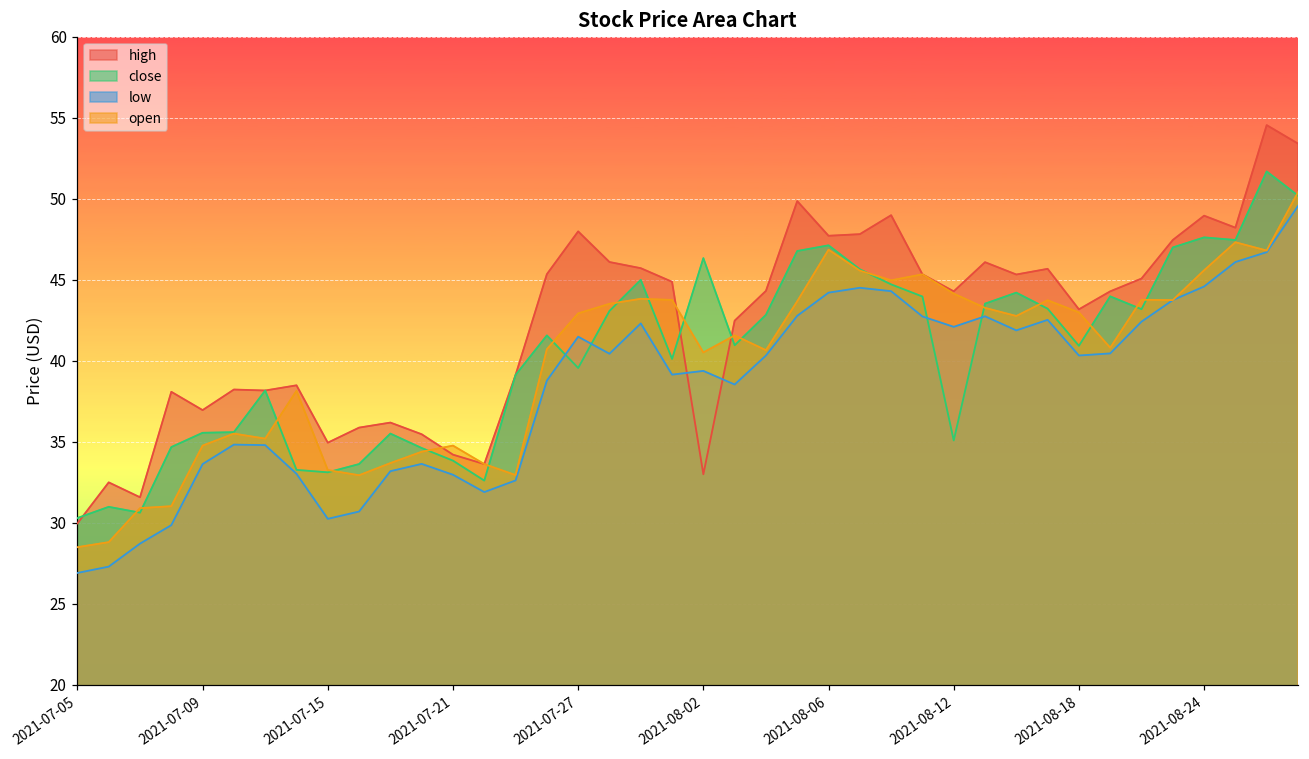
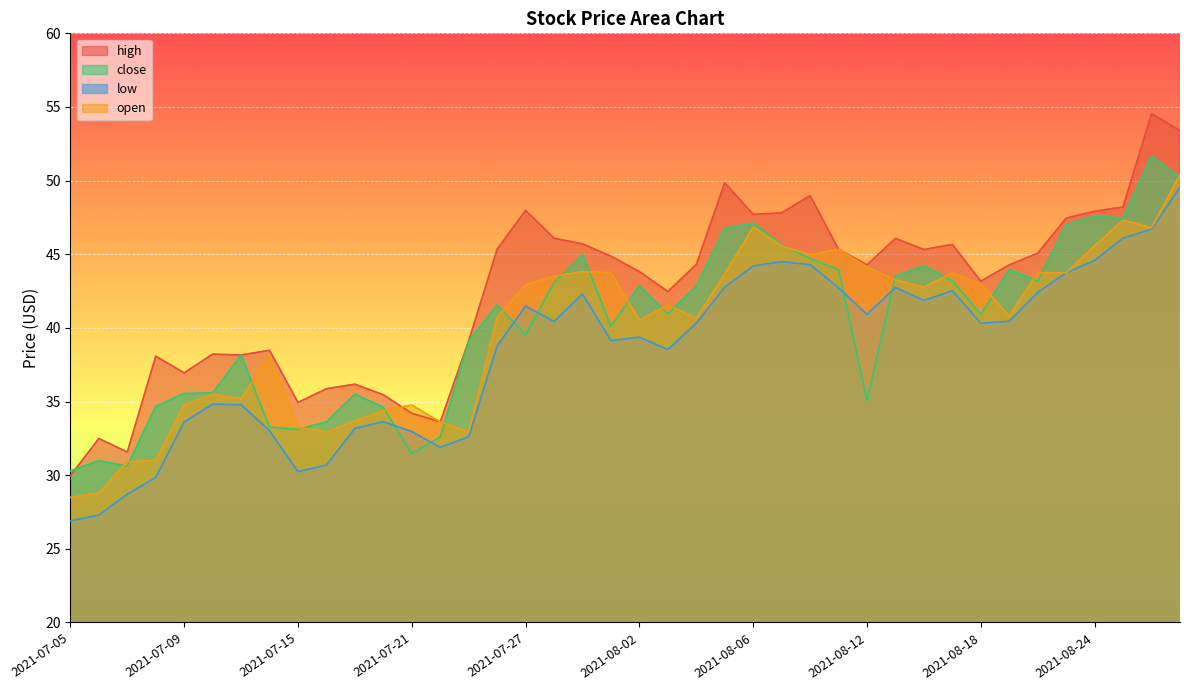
  {
    "high": {
      "2021-07-05": 30.0,
      "2021-07-09": 37.0,
      "2021-07-15": 34.9,
      "2021-07-21": 34.2,
      "2021-07-27": 48.0,
-     "2021-08-02": 33.0,
+     "2021-08-02": 43.8,
      "2021-08-06": 47.7,
      "2021-08-18": 43.2,
-     "2021-08-24": 49.0
+     "2021-08-24": 47.9
    },
    "close": {
      "2021-07-05": 30.3,
      "2021-07-09": 35.6,
-     "2021-07-21": 33.8,
+     "2021-07-21": 31.5,
      "2021-07-27": 39.6,
-     "2021-08-02": 46.3,
+     "2021-08-02": 42.9,
      "2021-08-06": 47.1,
      "2021-08-12": 35.1,
      "2021-08-18": 40.9,
      "2021-08-24": 47.6
    },
    "low": {
      "2021-07-05": 26.9,
      "2021-07-09": 33.6,
      "2021-07-15": 30.2,
      "2021-07-21": 33.0,
      "2021-07-27": 41.5,
      "2021-08-02": 39.4,
      "2021-08-06": 44.2,
-     "2021-08-12": 42.1,
+     "2021-08-12": 40.9,
      "2021-08-18": 40.3,
      "2021-08-24": 44.6
    },
    "open": {
      "2021-07-05": 28.5,
      "2021-07-09": 34.8,
      "2021-07-21": 34.8,
      "2021-07-27": 42.9,
      "2021-08-02": 40.5,
      "2021-08-06": 46.9,
      "2021-08-18": 43.0,
      "2021-08-24": 45.6
    }
  }
